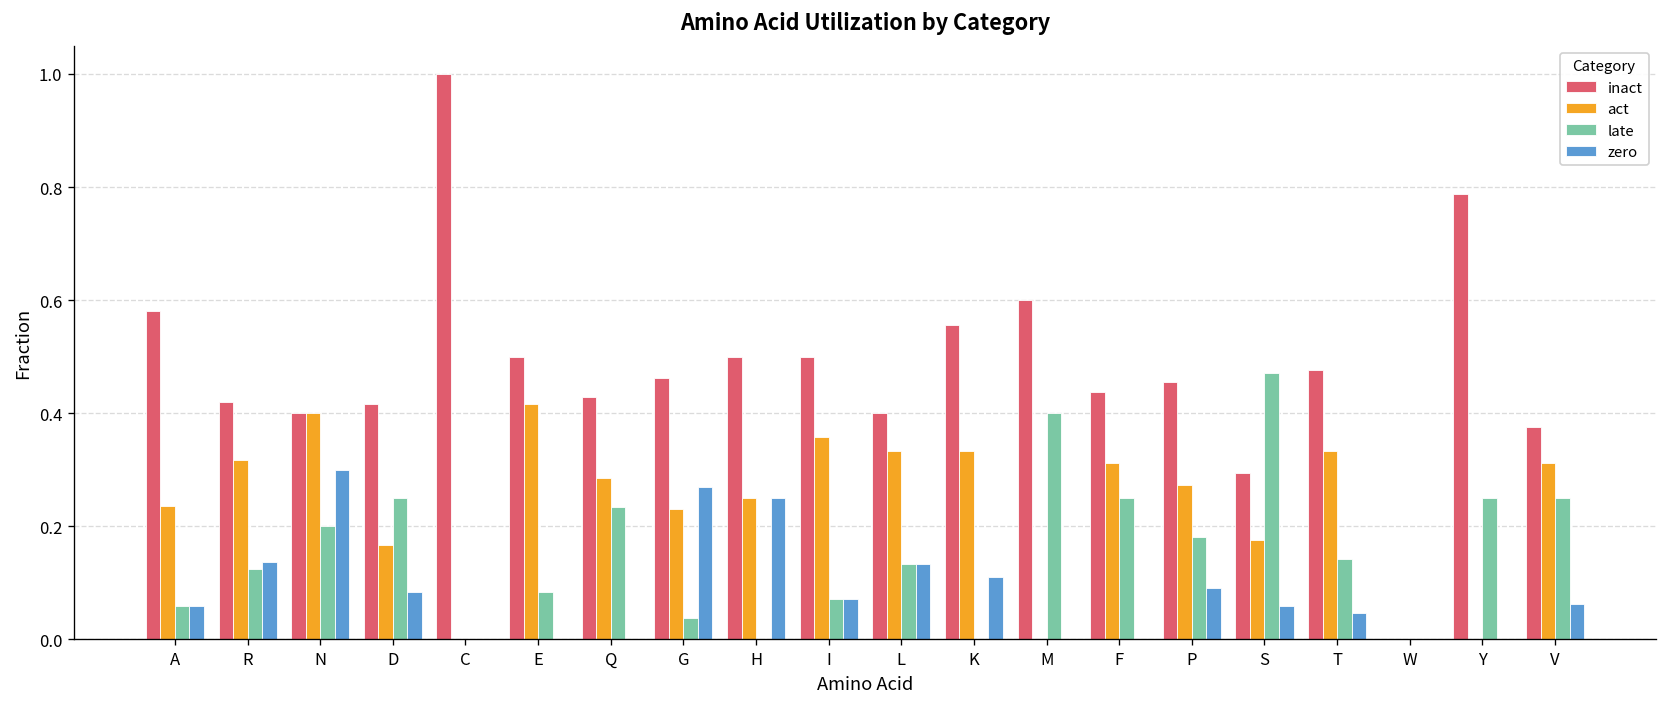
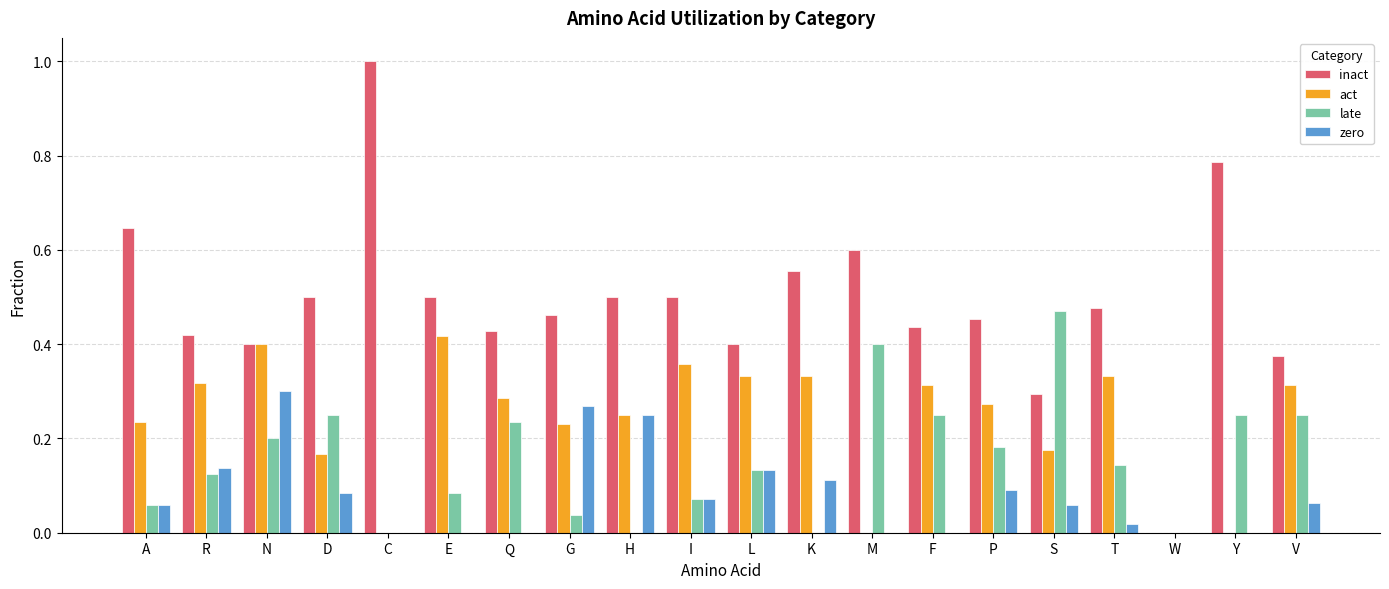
  {
    "inact": {
-     "A": 0.58,
+     "A": 0.65,
      "R": 0.42,
      "N": 0.40,
-     "D": 0.42,
+     "D": 0.50,
      "C": 1.00,
      "E": 0.50,
      "Q": 0.43,
      "G": 0.46,
      "H": 0.50,
      "I": 0.50,
      "L": 0.40,
      "K": 0.56,
      "M": 0.60,
      "F": 0.44,
      "P": 0.45,
      "S": 0.29,
      "T": 0.48,
      "W": 0.00,
      "Y": 0.79,
      "V": 0.37
    },
    "act": {
      "A": 0.24,
      "R": 0.32,
      "N": 0.40,
      "D": 0.17,
      "C": 0.00,
      "E": 0.42,
      "Q": 0.29,
      "G": 0.23,
      "H": 0.25,
      "I": 0.36,
      "L": 0.33,
      "K": 0.33,
      "M": 0.00,
      "F": 0.31,
      "P": 0.27,
      "S": 0.18,
      "T": 0.33,
      "W": 0.00,
      "Y": 0.00,
      "V": 0.31
    },
    "late": {
      "A": 0.06,
      "R": 0.12,
      "N": 0.20,
      "D": 0.25,
      "C": 0.00,
      "E": 0.08,
      "Q": 0.24,
      "G": 0.04,
      "H": 0.00,
      "I": 0.07,
      "L": 0.13,
      "K": 0.00,
      "M": 0.40,
      "F": 0.25,
      "P": 0.18,
      "S": 0.47,
      "T": 0.14,
      "W": 0.00,
      "Y": 0.25,
      "V": 0.25
    },
    "zero": {
      "A": 0.06,
      "R": 0.14,
      "N": 0.30,
      "D": 0.08,
      "C": 0.00,
      "E": 0.00,
      "Q": 0.00,
      "G": 0.27,
      "H": 0.25,
      "I": 0.07,
      "L": 0.13,
      "K": 0.11,
      "M": 0.00,
      "F": 0.00,
      "P": 0.09,
      "S": 0.06,
-     "T": 0.05,
+     "T": 0.02,
      "W": 0.00,
      "Y": 0.00,
      "V": 0.06
    }
  }
